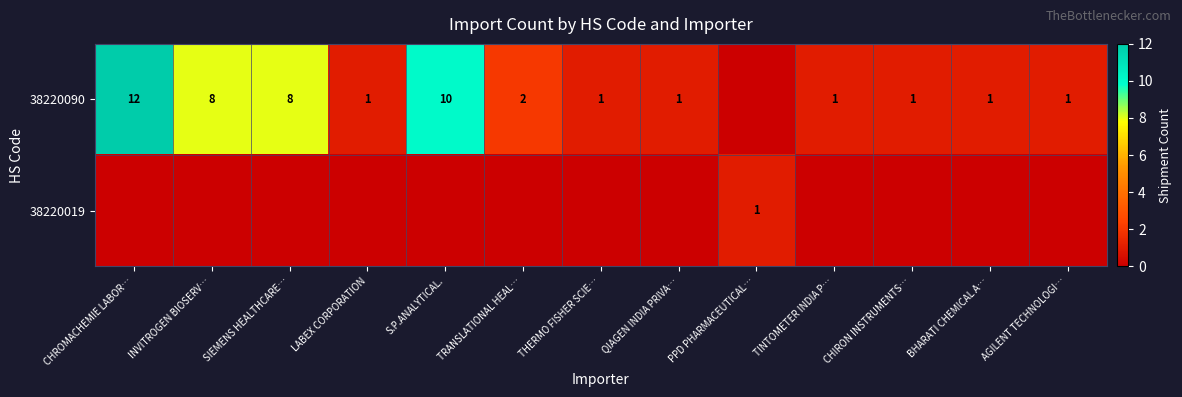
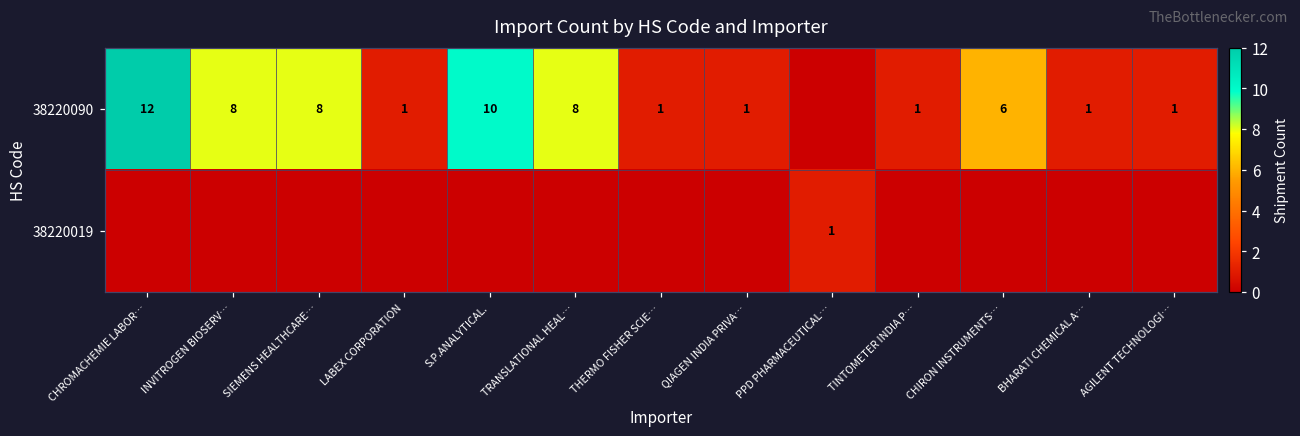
  {
    "38220090": {
      "CHROMACHEMIE LABOR…": 12,
      "INVITROGEN BIOSERV…": 8,
      "SIEMENS HEALTHCARE…": 8,
      "LABEX CORPORATION": 1,
      "S.P.ANALYTICAL.": 10,
-     "TRANSLATIONAL HEAL…": 2,
+     "TRANSLATIONAL HEAL…": 8,
      "THERMO FISHER SCIE…": 1,
      "QIAGEN INDIA PRIVA…": 1,
      "TINTOMETER INDIA P…": 1,
-     "CHIRON INSTRUMENTS…": 1,
+     "CHIRON INSTRUMENTS…": 6,
      "BHARATI CHEMICAL A…": 1,
      "AGILENT TECHNOLOGI…": 1
    },
    "38220019": {
      "PPD PHARMACEUTICAL…": 1
    }
  }
